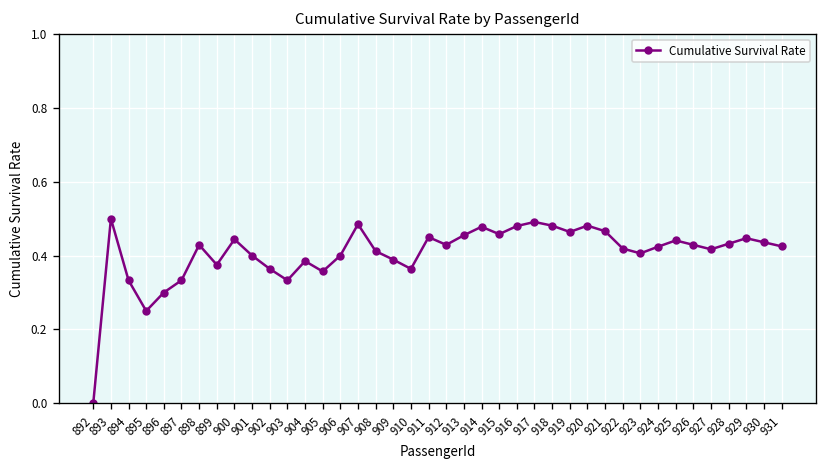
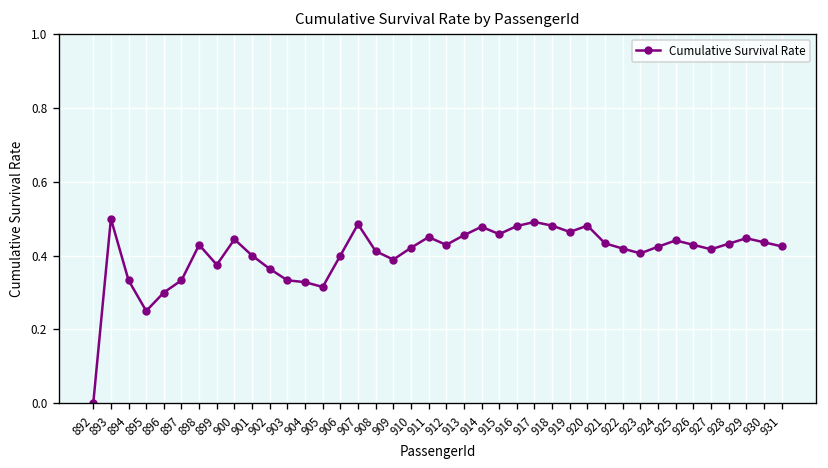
  {
    "892": 0.00,
    "893": 0.50,
    "894": 0.33,
    "895": 0.25,
    "896": 0.30,
    "897": 0.33,
    "898": 0.43,
    "899": 0.38,
    "900": 0.44,
    "901": 0.40,
    "902": 0.36,
    "903": 0.33,
-   "904": 0.39,
-   "905": 0.36,
+   "904": 0.33,
+   "905": 0.32,
    "906": 0.40,
    "907": 0.49,
    "908": 0.41,
    "909": 0.39,
-   "910": 0.36,
+   "910": 0.42,
    "911": 0.45,
    "912": 0.43,
    "913": 0.46,
    "914": 0.48,
    "915": 0.46,
    "916": 0.48,
    "917": 0.49,
    "918": 0.48,
    "919": 0.46,
    "920": 0.48,
-   "921": 0.47,
+   "921": 0.43,
    "922": 0.42,
    "923": 0.41,
    "924": 0.42,
    "925": 0.44,
    "926": 0.43,
    "927": 0.42,
    "928": 0.43,
    "929": 0.45,
    "930": 0.44,
    "931": 0.43
  }
